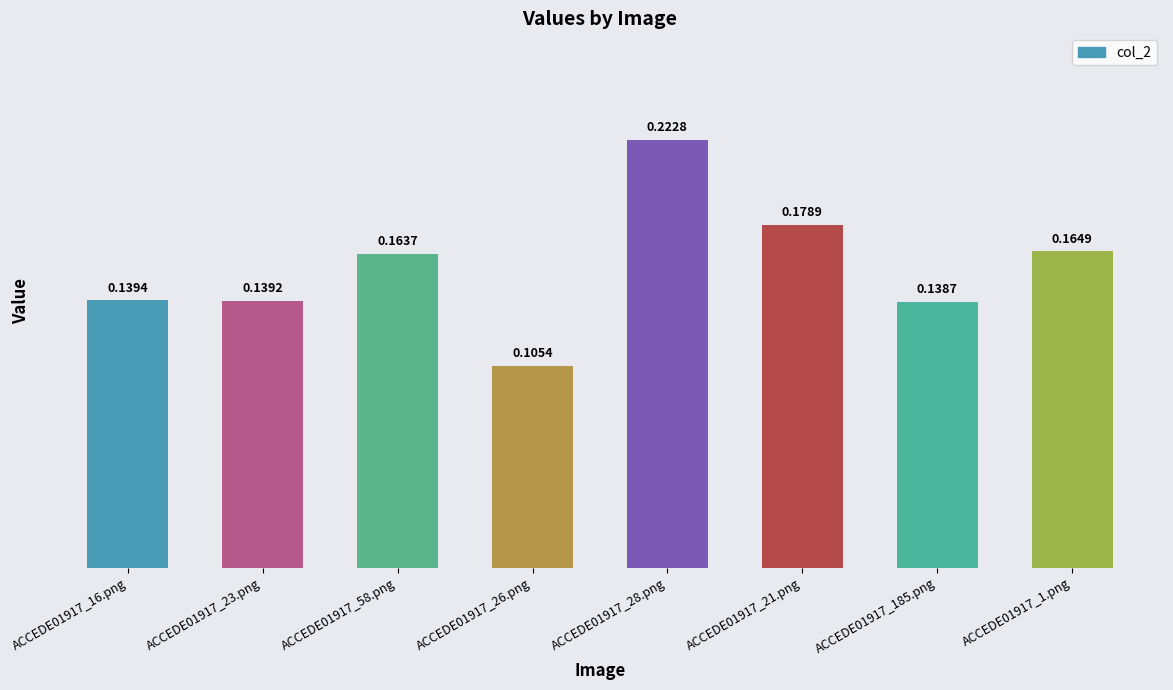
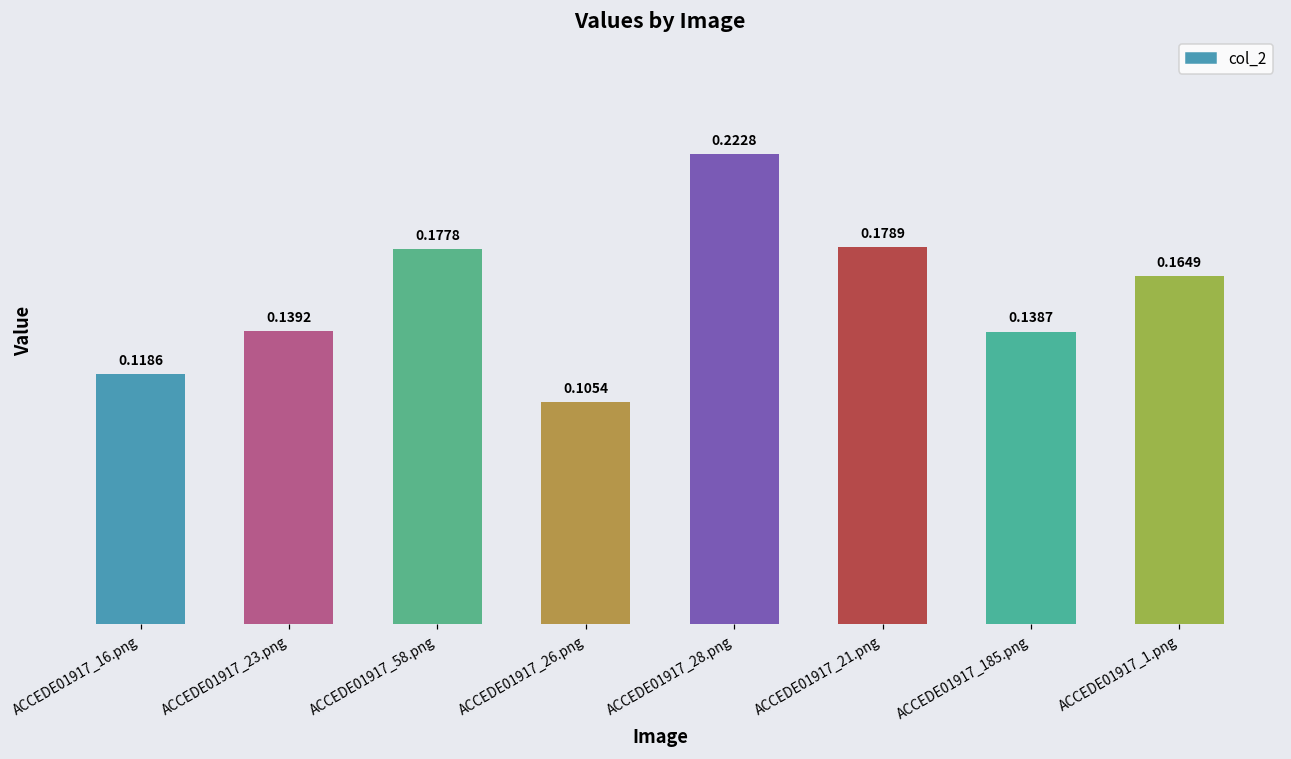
  {
-   "ACCEDE01917_16.png": 0.1394,
+   "ACCEDE01917_16.png": 0.1186,
    "ACCEDE01917_23.png": 0.1392,
-   "ACCEDE01917_58.png": 0.1637,
+   "ACCEDE01917_58.png": 0.1778,
    "ACCEDE01917_26.png": 0.1054,
    "ACCEDE01917_28.png": 0.2228,
    "ACCEDE01917_21.png": 0.1789,
    "ACCEDE01917_185.png": 0.1387,
    "ACCEDE01917_1.png": 0.1649
  }
